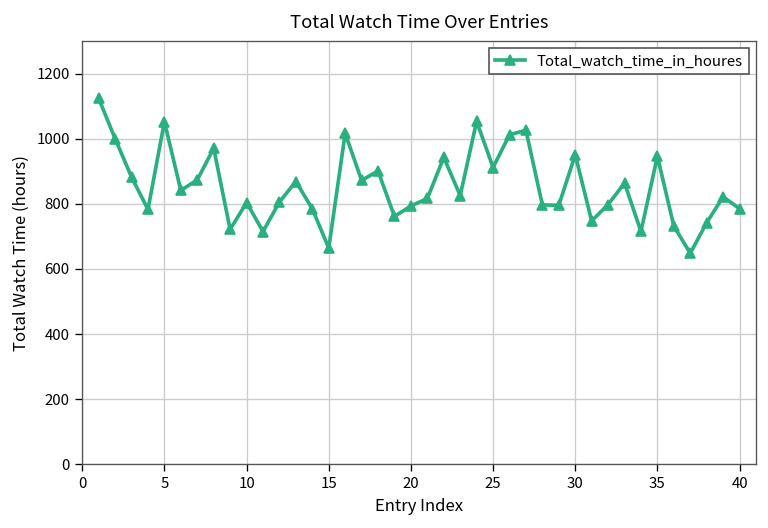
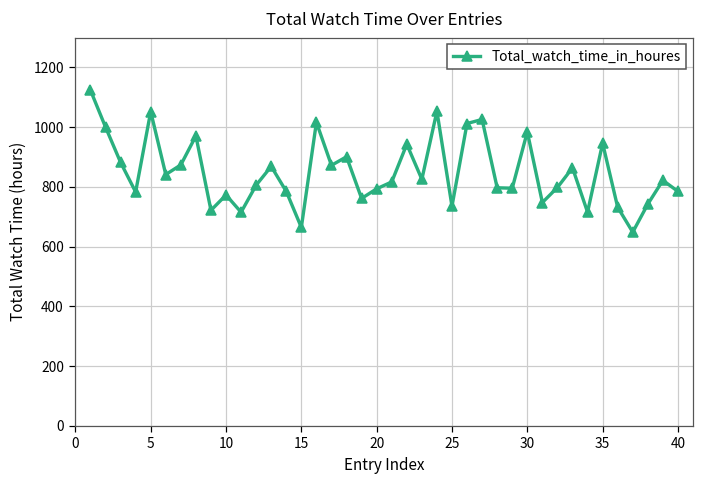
  {
    "5": 1050,
-   "10": 800,
+   "10": 770,
    "15": 660,
    "20": 790,
-   "25": 910,
-   "30": 950,
+   "25": 740,
+   "30": 980,
    "35": 950,
    "40": 780
  }
